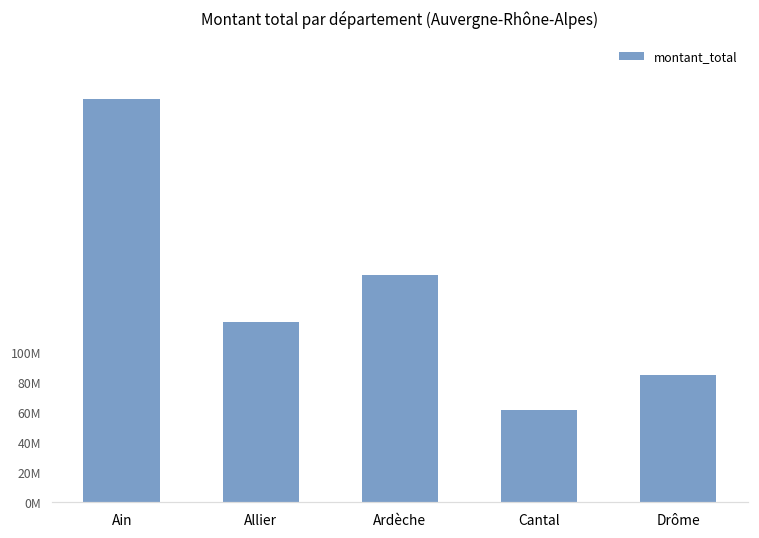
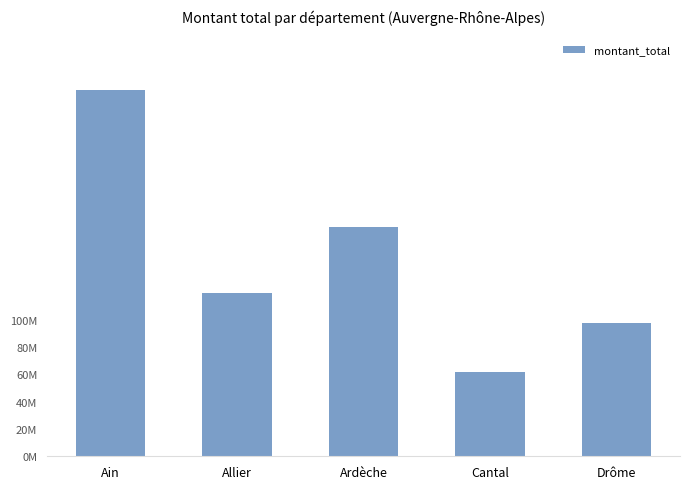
  {
    "Ain": 268000000,
    "Allier": 120000000,
-   "Ardèche": 151000000,
+   "Ardèche": 168000000,
    "Cantal": 62000000,
-   "Drôme": 84000000
+   "Drôme": 98000000
  }
